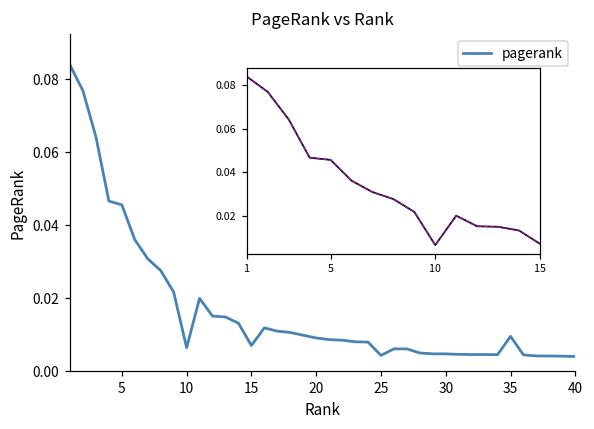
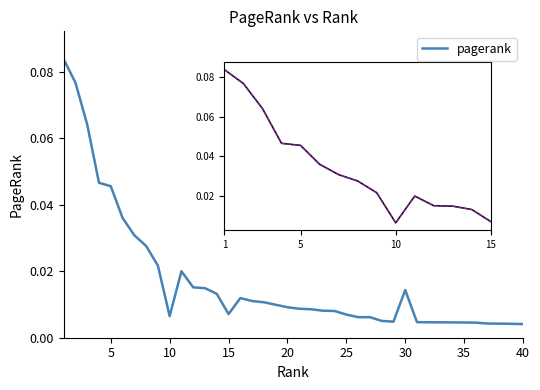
  {
    "5": 0.046,
    "10": 0.007,
    "15": 0.007,
    "20": 0.009,
-   "25": 0.004,
-   "30": 0.005,
-   "35": 0.010,
+   "25": 0.007,
+   "30": 0.014,
+   "35": 0.005,
    "40": 0.004
  }
